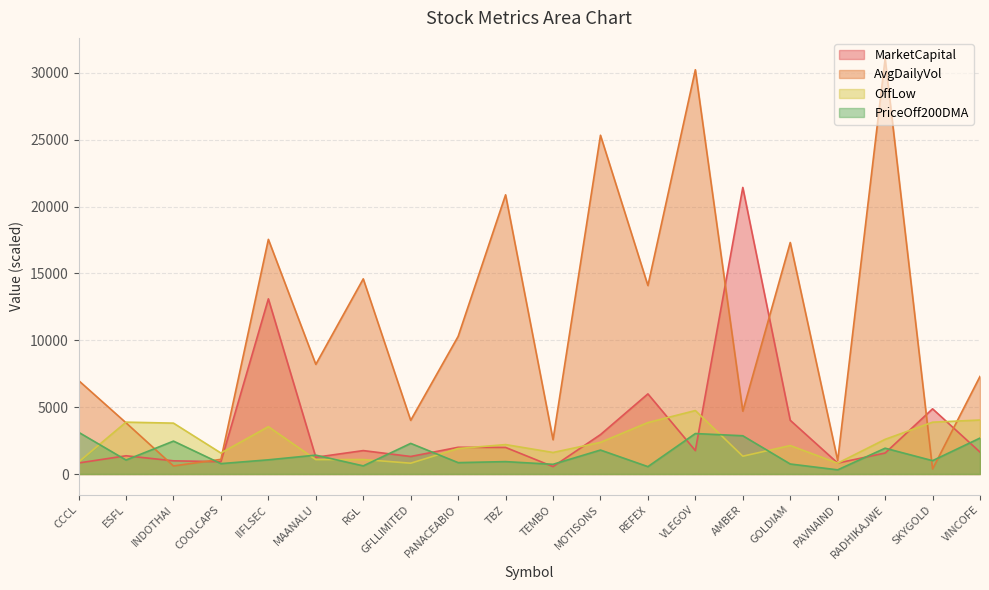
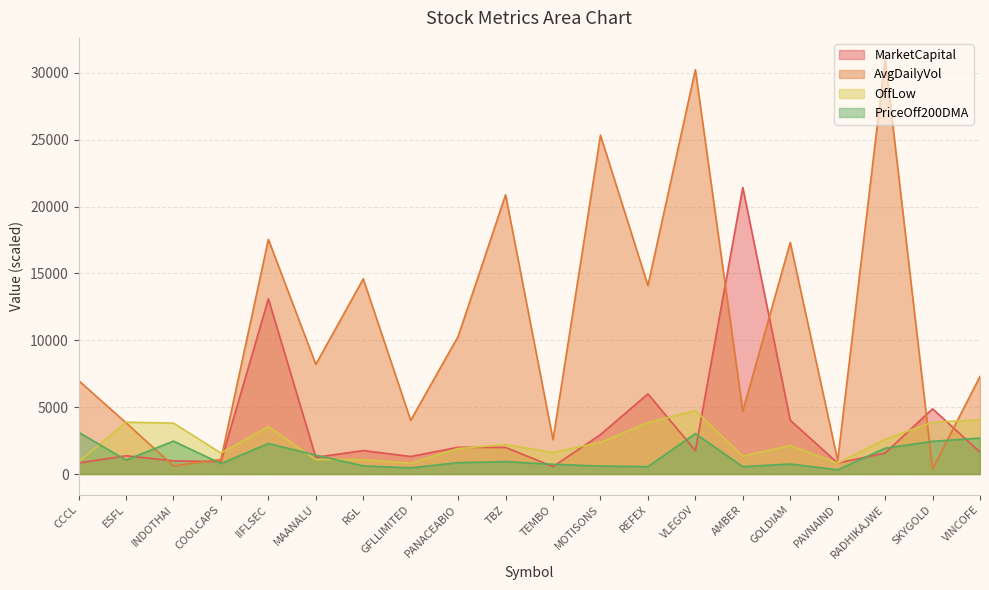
  {
    "PriceOff200DMA": {
      "CCCL": 3100,
      "ESFL": 1000,
      "INDOTHAI": 2500,
-     "IIFLSEC": 1100,
+     "IIFLSEC": 2300,
      "RGL": 600,
-     "GFLLIMITED": 2300,
+     "GFLLIMITED": 500,
      "PANACEABIO": 900,
      "TBZ": 900,
-     "MOTISONS": 1800,
+     "MOTISONS": 600,
      "REFEX": 600,
      "VLEGOV": 3000,
-     "AMBER": 2900,
+     "AMBER": 500,
      "GOLDIAM": 700,
      "PAVNAIND": 300,
      "RADHIKAJWE": 1900,
-     "SKYGOLD": 1000,
+     "SKYGOLD": 2400,
      "VINCOFE": 2700
    }
  }
